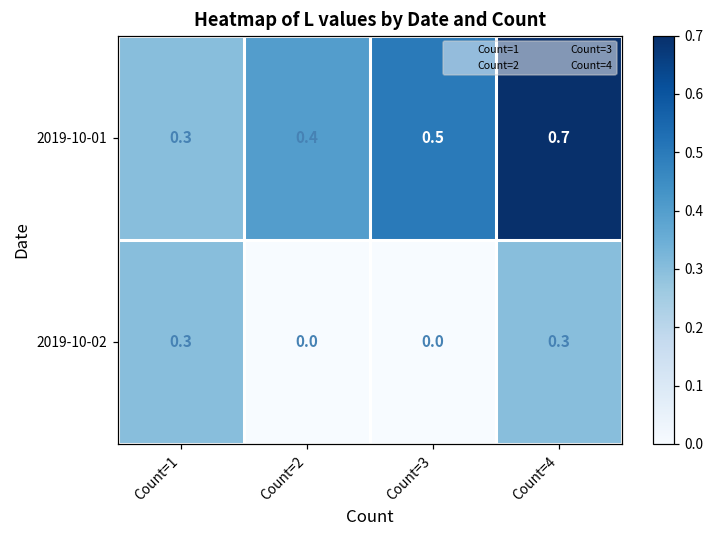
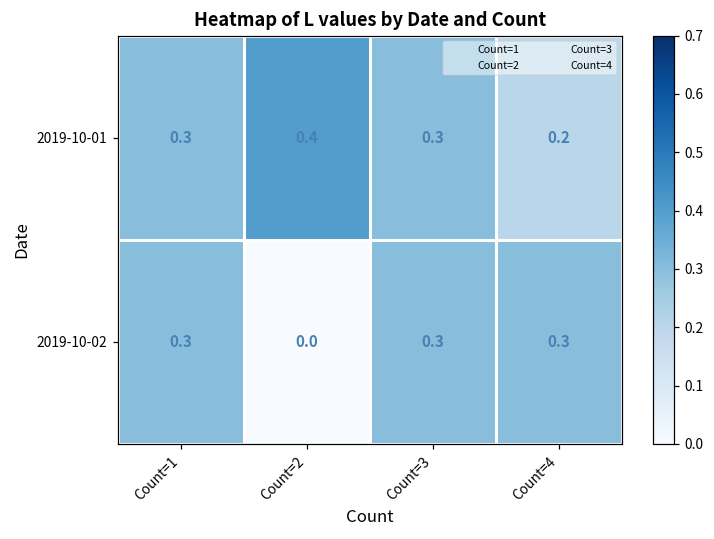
  {
    "2019-10-01": {
      "Count=1": 0.3,
-     "Count=3": 0.5,
-     "Count=4": 0.7
+     "Count=3": 0.3,
+     "Count=4": 0.2
    },
    "2019-10-02": {
      "Count=1": 0.3,
      "Count=2": 0.0,
-     "Count=3": 0.0,
+     "Count=3": 0.3,
      "Count=4": 0.3
    }
  }
